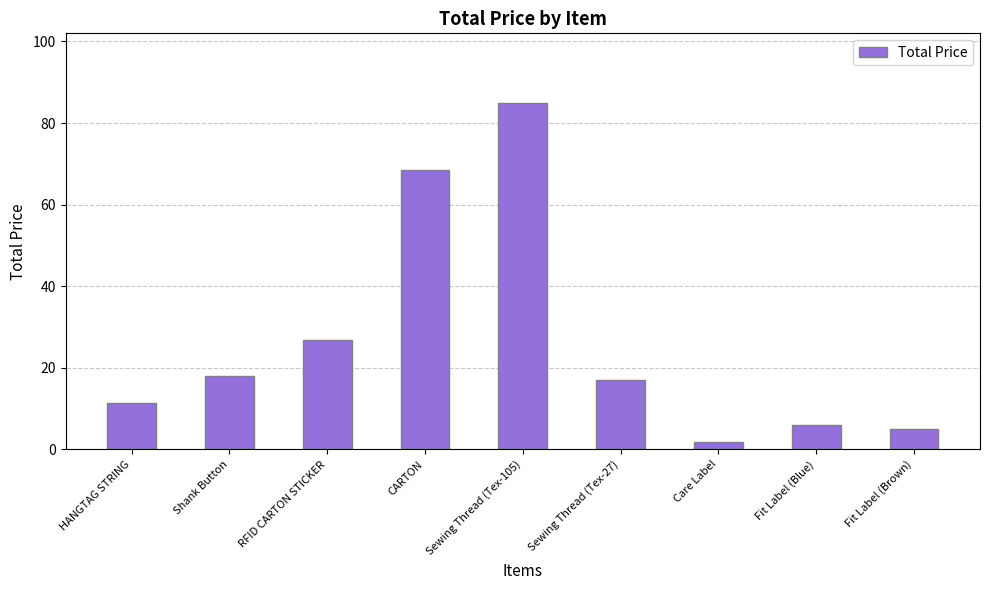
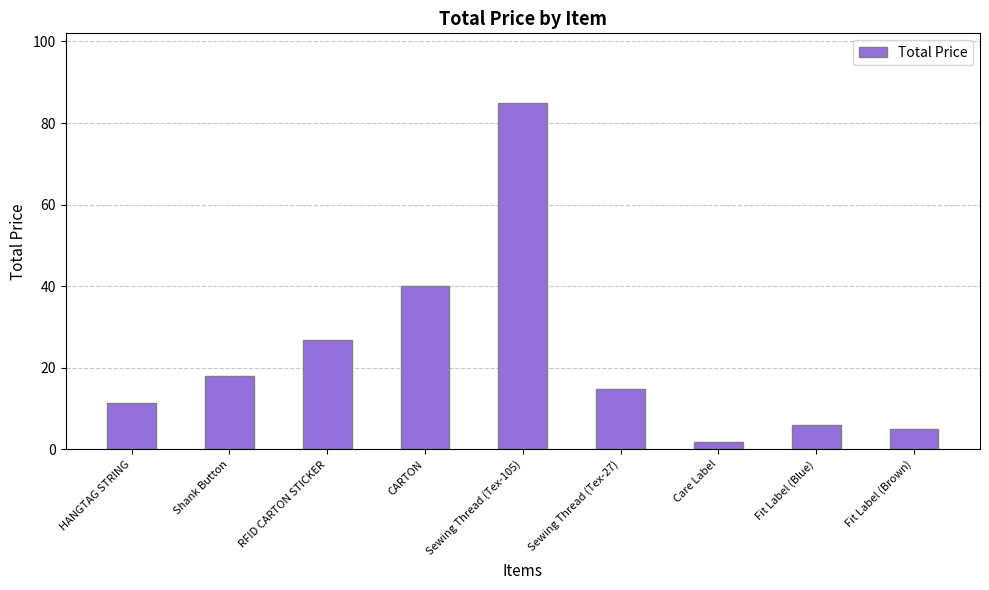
  {
    "HANGTAG STRING": 11,
    "Shank Button": 18,
    "RFID CARTON STICKER": 27,
-   "CARTON": 68,
+   "CARTON": 40,
    "Sewing Thread (Tex-105)": 85,
-   "Sewing Thread (Tex-27)": 17,
+   "Sewing Thread (Tex-27)": 15,
    "Care Label": 2,
    "Fit Label (Blue)": 6,
    "Fit Label (Brown)": 5
  }
